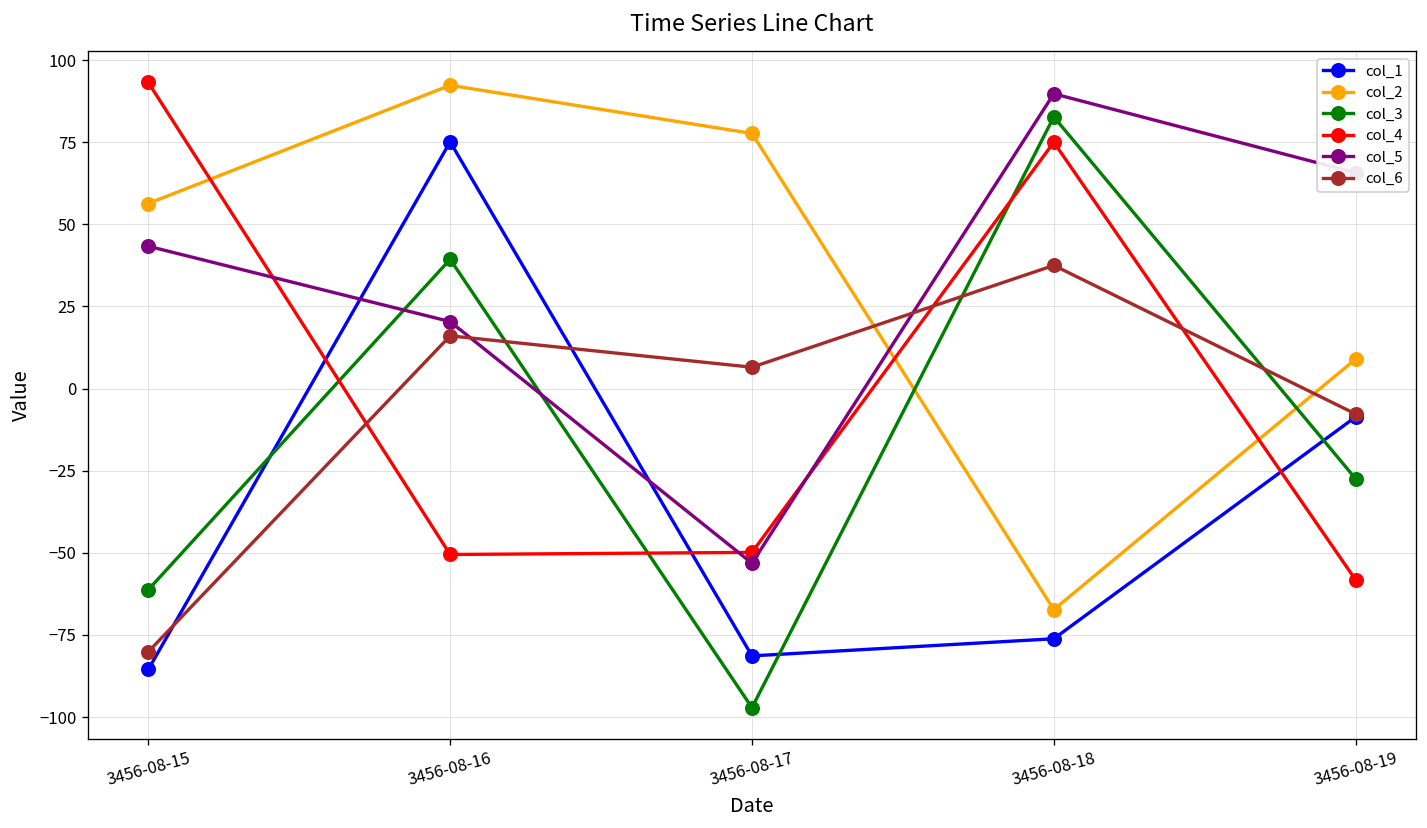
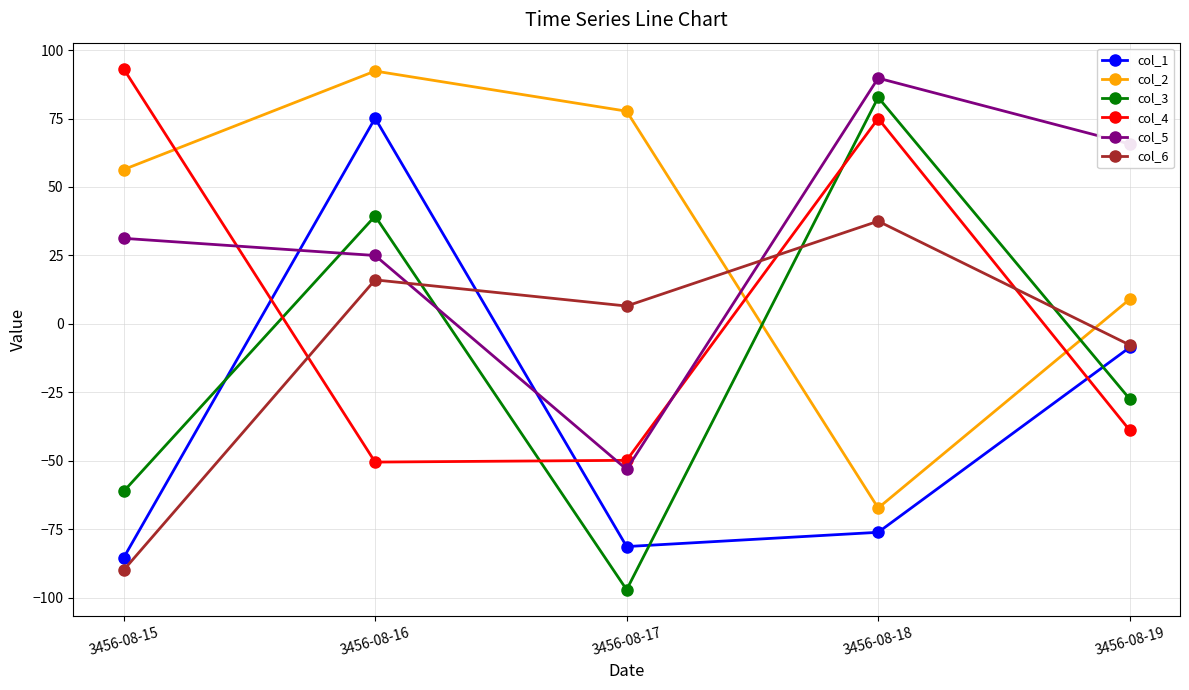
  {
    "col_1": {
      "3456-08-15": -86,
      "3456-08-16": 75,
      "3456-08-17": -81,
      "3456-08-18": -76
    },
    "col_2": {
      "3456-08-15": 56,
      "3456-08-16": 92,
      "3456-08-17": 78,
      "3456-08-18": -67,
      "3456-08-19": 9
    },
    "col_3": {
      "3456-08-15": -61,
      "3456-08-16": 39,
      "3456-08-17": -97,
      "3456-08-18": 83,
      "3456-08-19": -27
    },
    "col_4": {
      "3456-08-15": 93,
      "3456-08-16": -51,
      "3456-08-17": -50,
      "3456-08-18": 75,
-     "3456-08-19": -58
+     "3456-08-19": -39
    },
    "col_5": {
-     "3456-08-15": 43,
-     "3456-08-16": 20,
+     "3456-08-15": 31,
+     "3456-08-16": 25,
      "3456-08-17": -53,
      "3456-08-18": 90
    },
    "col_6": {
-     "3456-08-15": -80,
+     "3456-08-15": -90,
      "3456-08-16": 16,
      "3456-08-17": 7,
      "3456-08-18": 38
    }
  }
